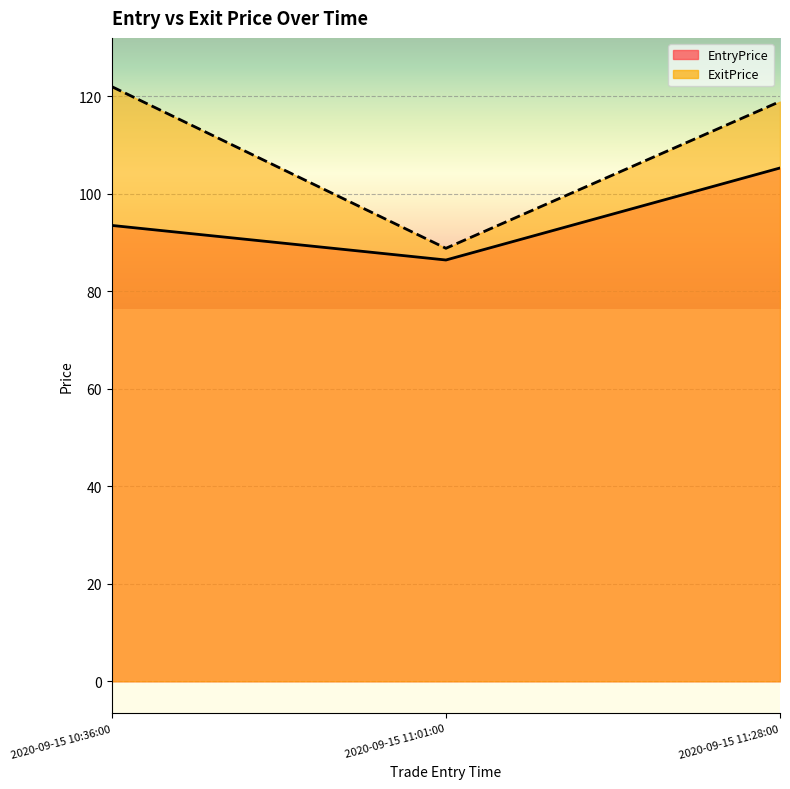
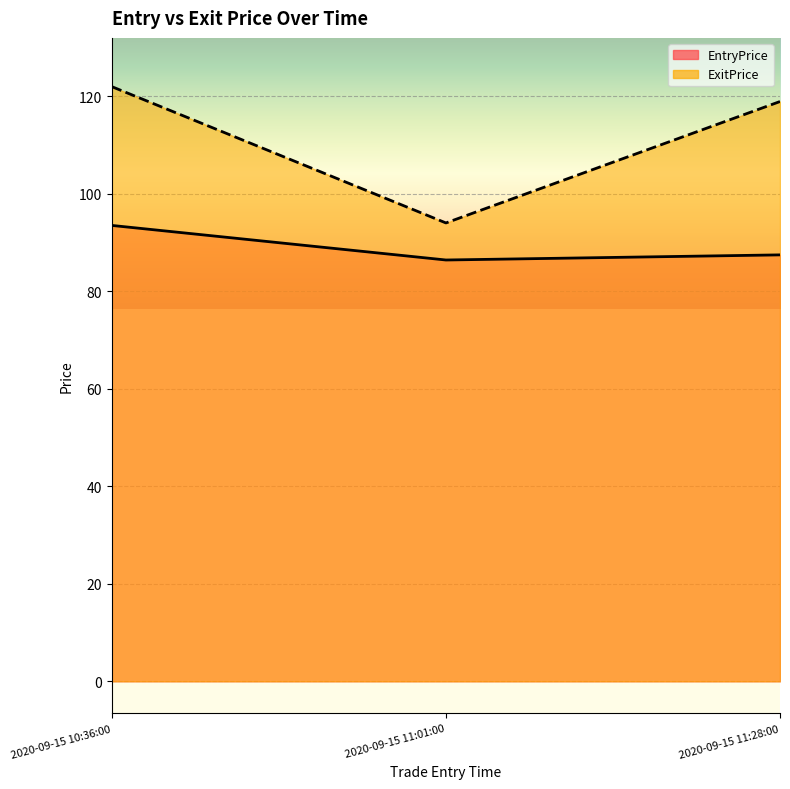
  {
    "EntryPrice": {
      "2020-09-15 10:36:00": 93,
      "2020-09-15 11:01:00": 86,
-     "2020-09-15 11:28:00": 105
+     "2020-09-15 11:28:00": 87
    },
    "ExitPrice": {
      "2020-09-15 10:36:00": 122,
-     "2020-09-15 11:01:00": 89,
+     "2020-09-15 11:01:00": 94,
      "2020-09-15 11:28:00": 119
    }
  }
